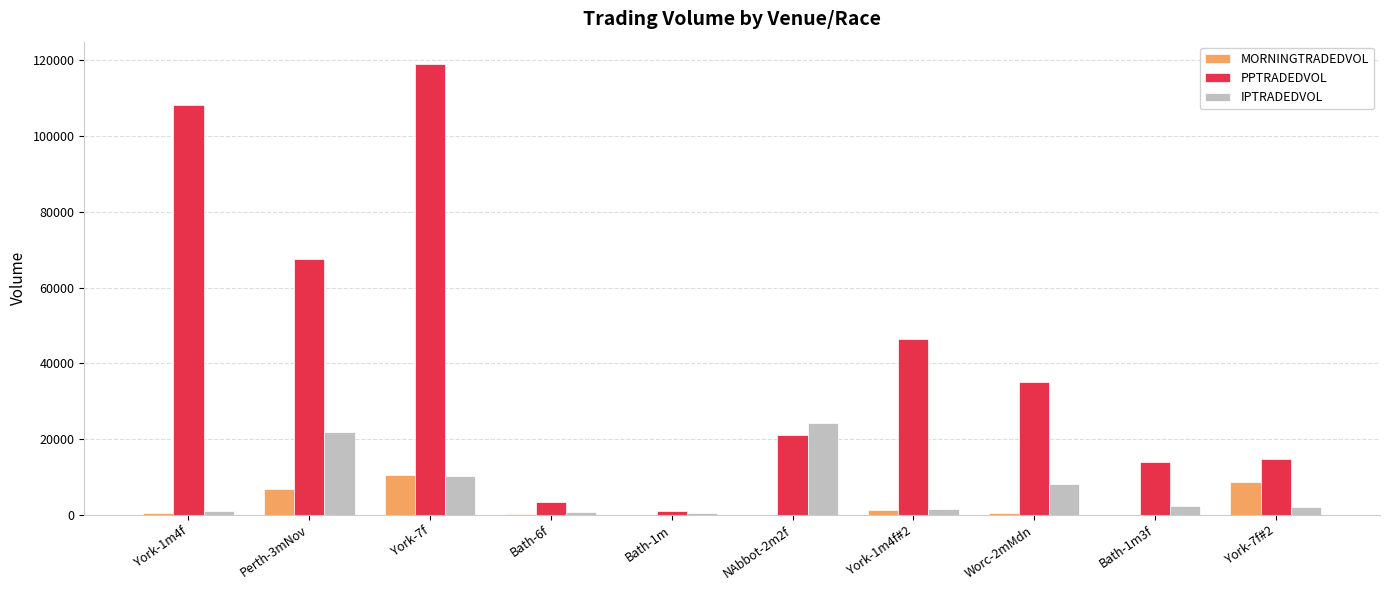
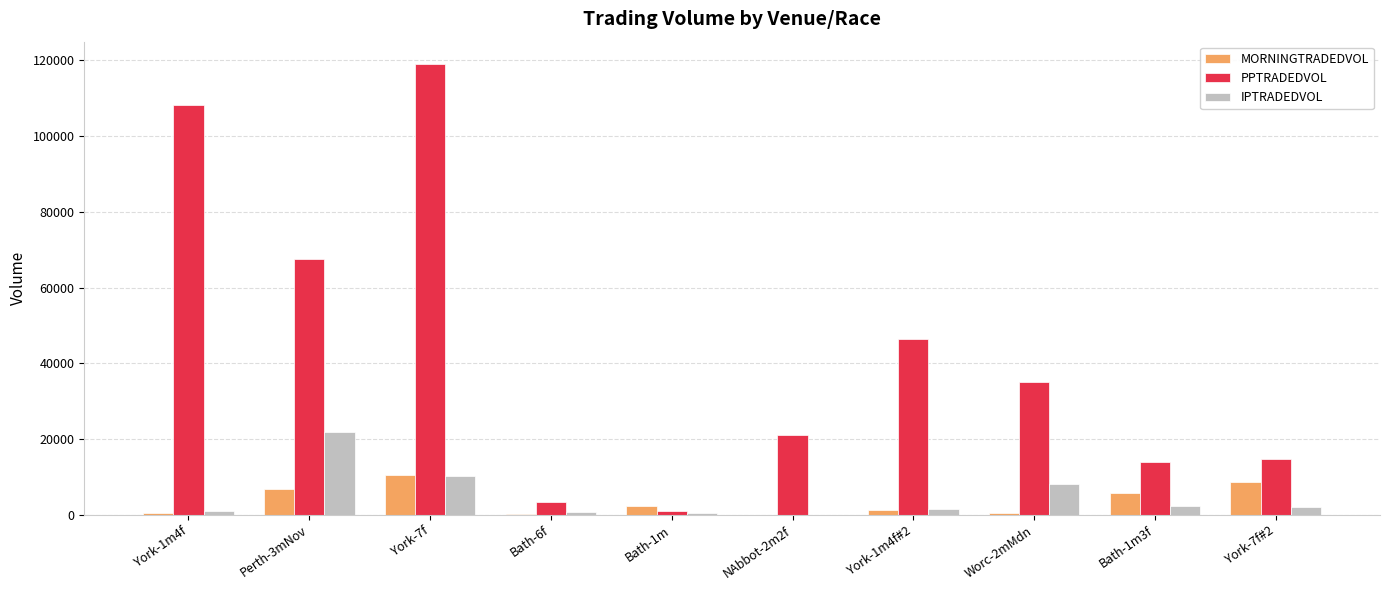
  {
    "MORNINGTRADEDVOL": {
      "Perth-3mNov": 7000,
      "York-7f": 10000,
-     "Bath-1m": 0,
+     "Bath-1m": 2000,
      "York-1m4f#2": 1000,
-     "Bath-1m3f": 0,
+     "Bath-1m3f": 6000,
      "York-7f#2": 9000
    },
    "PPTRADEDVOL": {
      "York-1m4f": 108000,
      "Perth-3mNov": 67000,
      "York-7f": 119000,
      "Bath-6f": 3000,
      "Bath-1m": 1000,
      "NAbbot-2m2f": 21000,
      "York-1m4f#2": 46000,
      "Worc-2mMdn": 35000,
      "Bath-1m3f": 14000,
      "York-7f#2": 15000
    },
    "IPTRADEDVOL": {
      "York-1m4f": 1000,
      "Perth-3mNov": 22000,
      "York-7f": 10000,
      "Bath-6f": 1000,
-     "NAbbot-2m2f": 24000,
+     "NAbbot-2m2f": 0,
      "York-1m4f#2": 2000,
      "Worc-2mMdn": 8000,
      "Bath-1m3f": 2000,
      "York-7f#2": 2000
    }
  }
